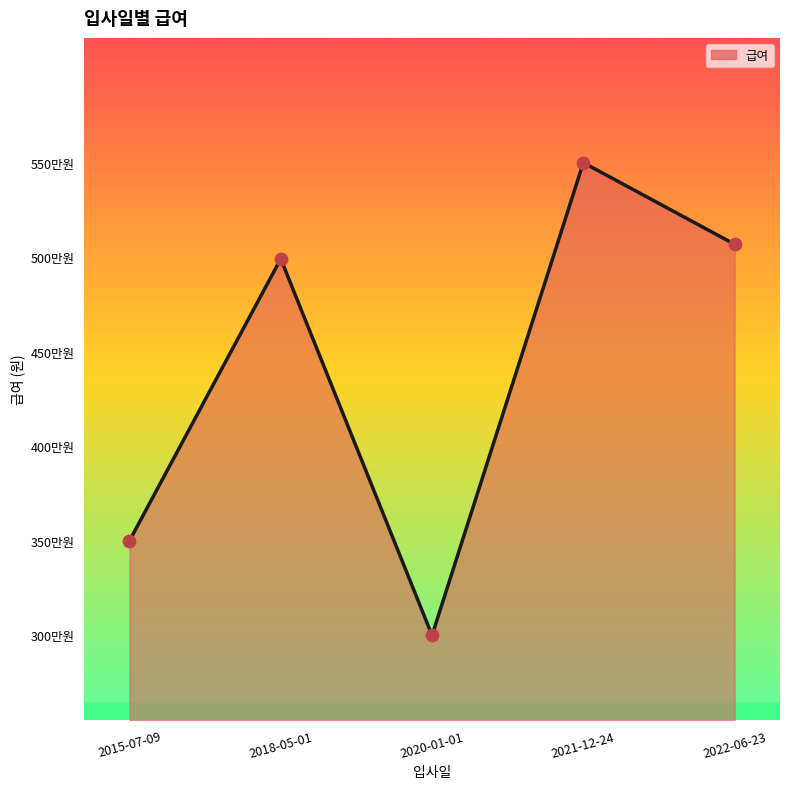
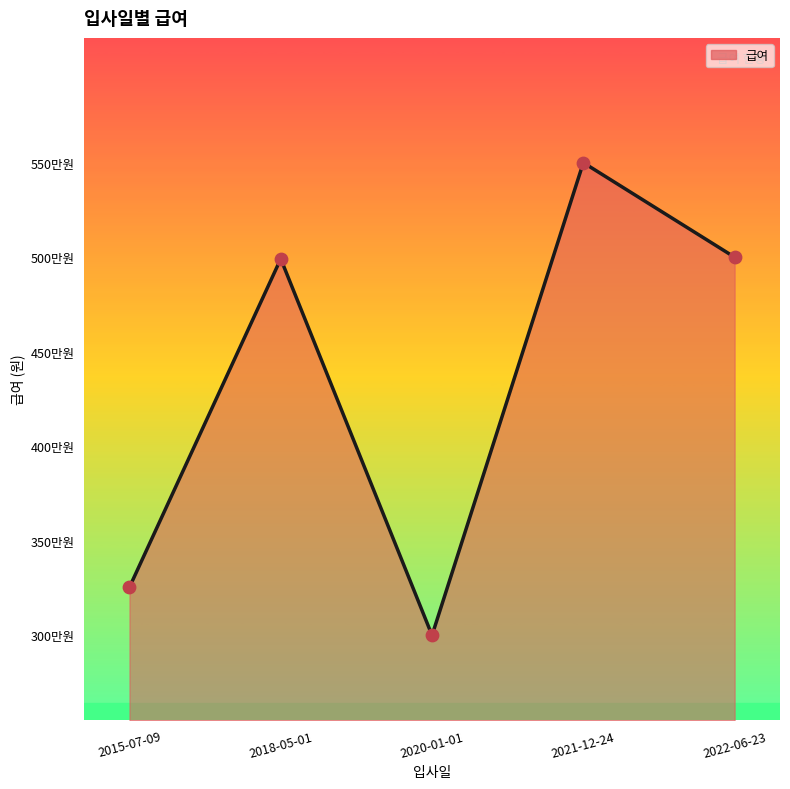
  {
-   "2015-07-09": "350만원",
+   "2015-07-09": "325만원",
    "2018-05-01": "499만원",
    "2020-01-01": "300만원",
    "2021-12-24": "550만원",
-   "2022-06-23": "507만원"
+   "2022-06-23": "500만원"
  }
